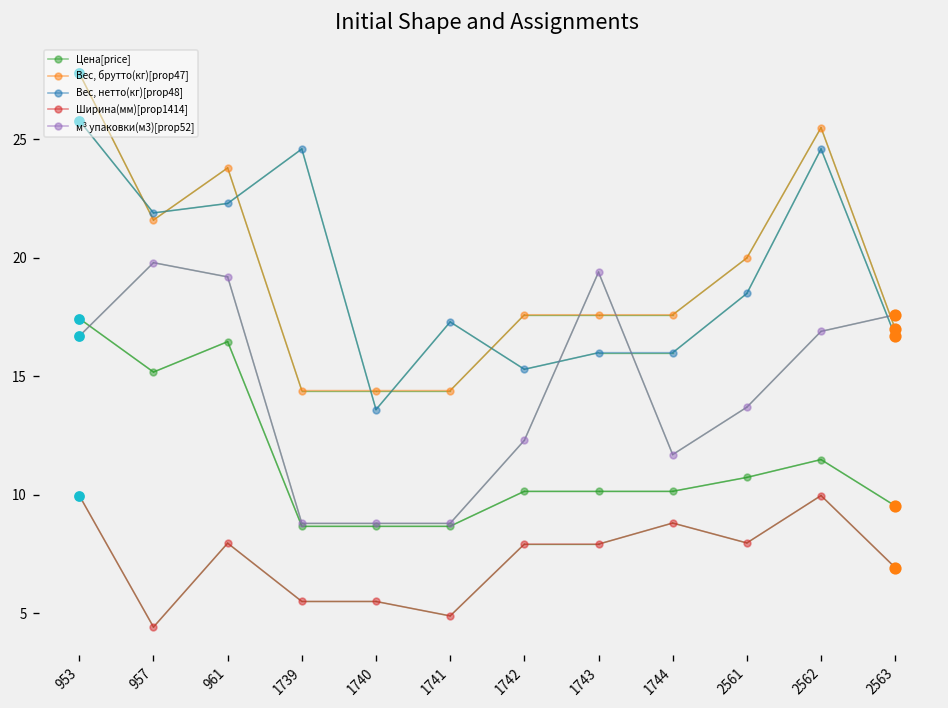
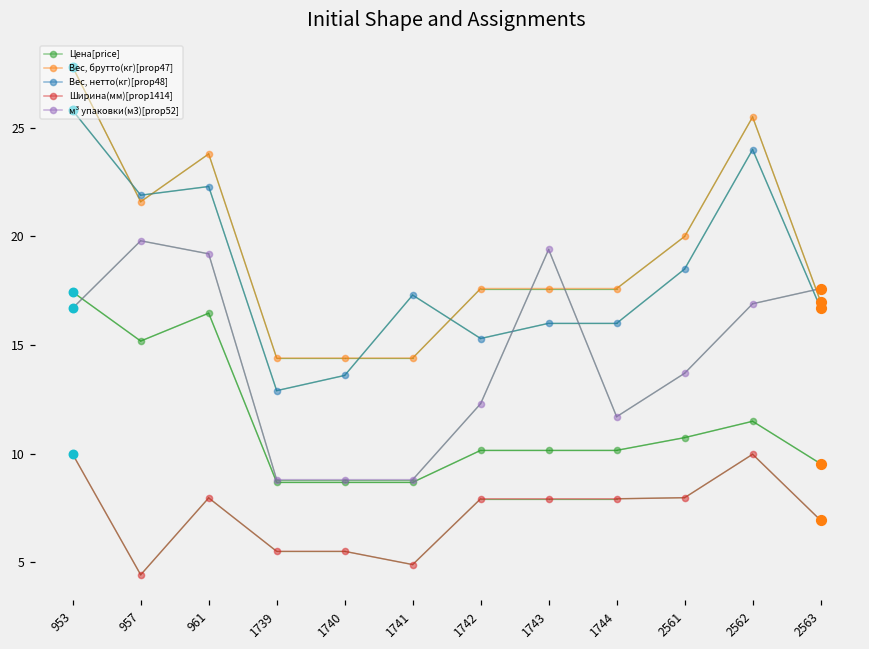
  {
    "Вес, нетто(кг)[prop48]": {
-     "1739": 24.6,
-     "2562": 24.6
+     "1739": 12.9,
+     "2562": 24.0
    },
    "Ширина(мм)[prop1414]": {
-     "1744": 8.8
+     "1744": 7.9
    }
  }
